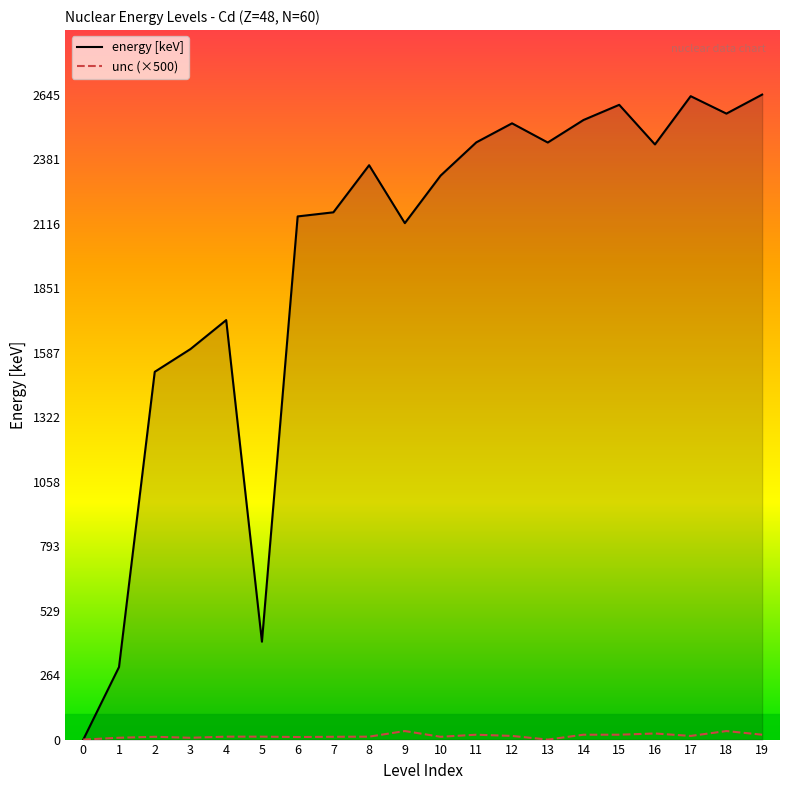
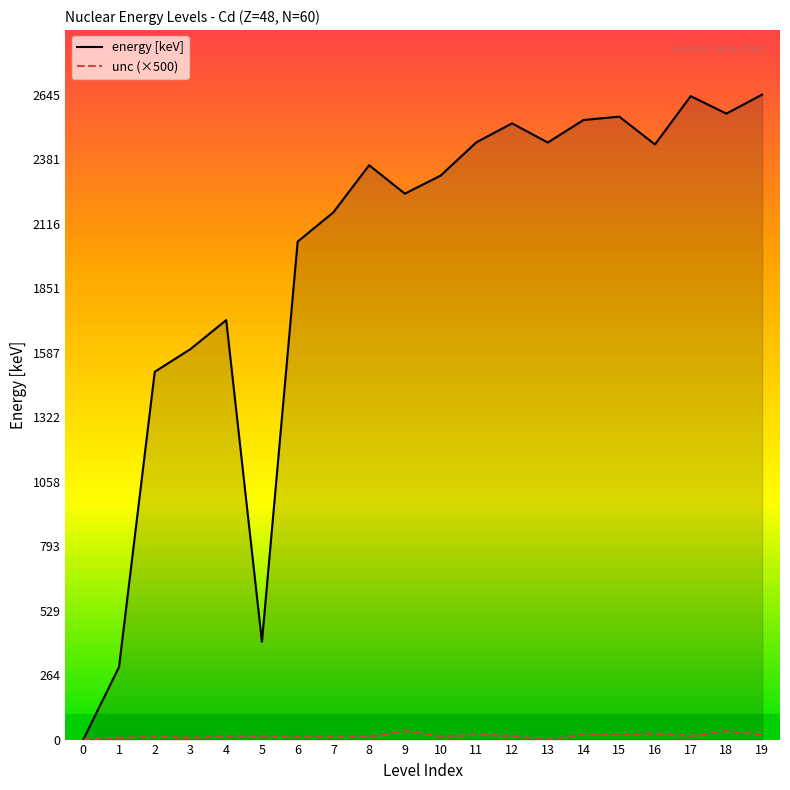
  {
    "energy [keV]": {
      "1": 300,
      "2": 1510,
      "3": 1600,
      "4": 1720,
      "5": 400,
-     "6": 2150,
+     "6": 2040,
      "7": 2160,
      "8": 2360,
-     "9": 2120,
+     "9": 2240,
      "10": 2310,
      "11": 2450,
      "12": 2530,
      "13": 2450,
      "14": 2540,
-     "15": 2600,
+     "15": 2560,
      "16": 2440,
      "17": 2640,
      "18": 2570,
      "19": 2650
    }
  }
